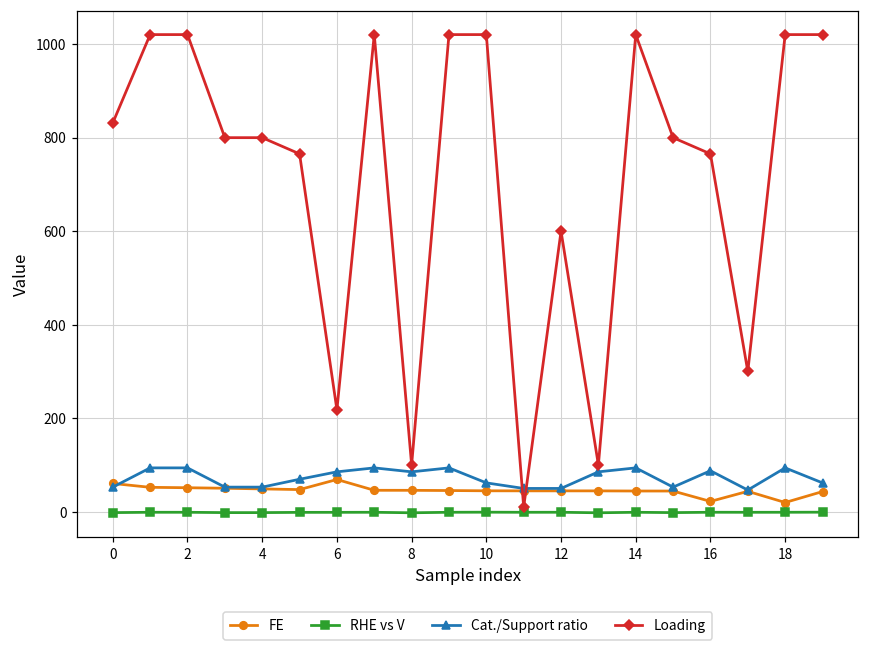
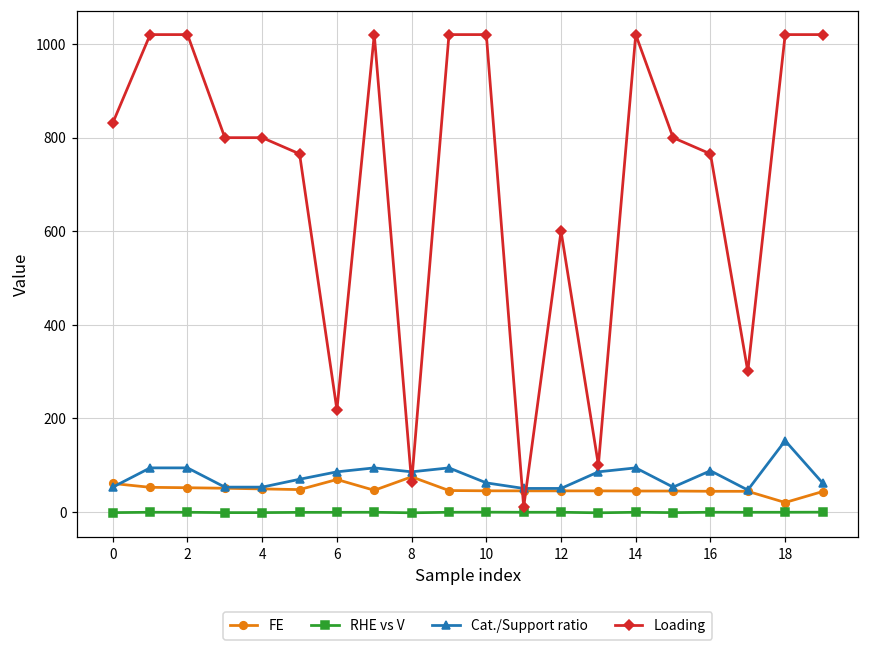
  {
    "FE": {
      "0": 60,
      "2": 50,
      "6": 70,
-     "8": 50,
+     "8": 70,
      "10": 40,
      "14": 40,
-     "16": 20,
+     "16": 40,
      "18": 20
    },
    "RHE vs V": {
      "0": 0,
      "2": 0,
      "4": 0,
      "6": 0,
      "8": 0,
      "10": 0,
      "12": 0,
      "14": 0,
      "16": 0,
      "18": 0
    },
    "Cat./Support ratio": {
      "0": 50,
      "2": 90,
      "6": 90,
      "8": 90,
      "10": 60,
      "14": 90,
      "16": 90,
-     "18": 90
+     "18": 150
    },
    "Loading": {
      "0": 830,
      "2": 1020,
      "4": 800,
      "6": 220,
-     "8": 100,
+     "8": 60,
      "10": 1020,
      "12": 600,
      "14": 1020,
      "16": 770,
      "18": 1020
    }
  }
